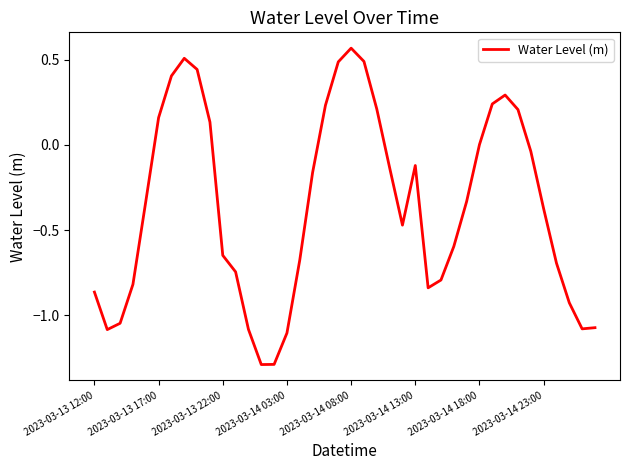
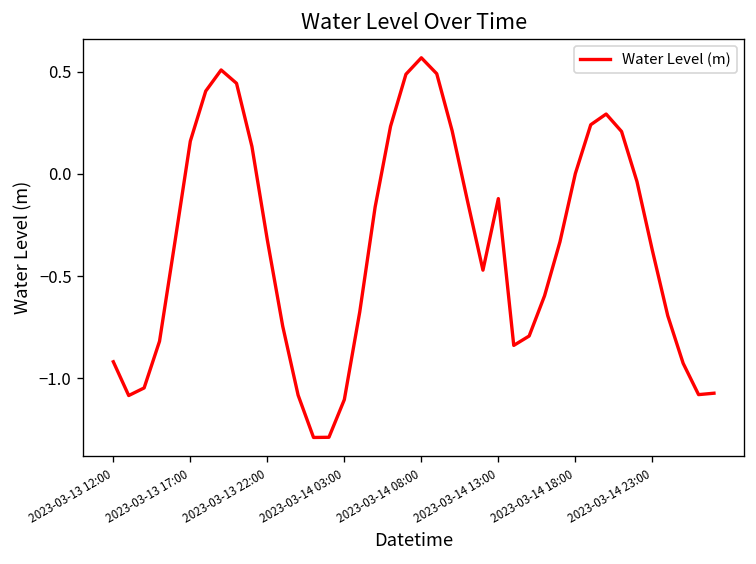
  {
-   "2023-03-13 12:00": -0.86,
+   "2023-03-13 12:00": -0.92,
    "2023-03-13 17:00": 0.16,
-   "2023-03-13 22:00": -0.65,
+   "2023-03-13 22:00": -0.32,
    "2023-03-14 03:00": -1.10,
    "2023-03-14 08:00": 0.57,
    "2023-03-14 13:00": -0.12,
    "2023-03-14 18:00": 0.00,
    "2023-03-14 23:00": -0.37
  }
